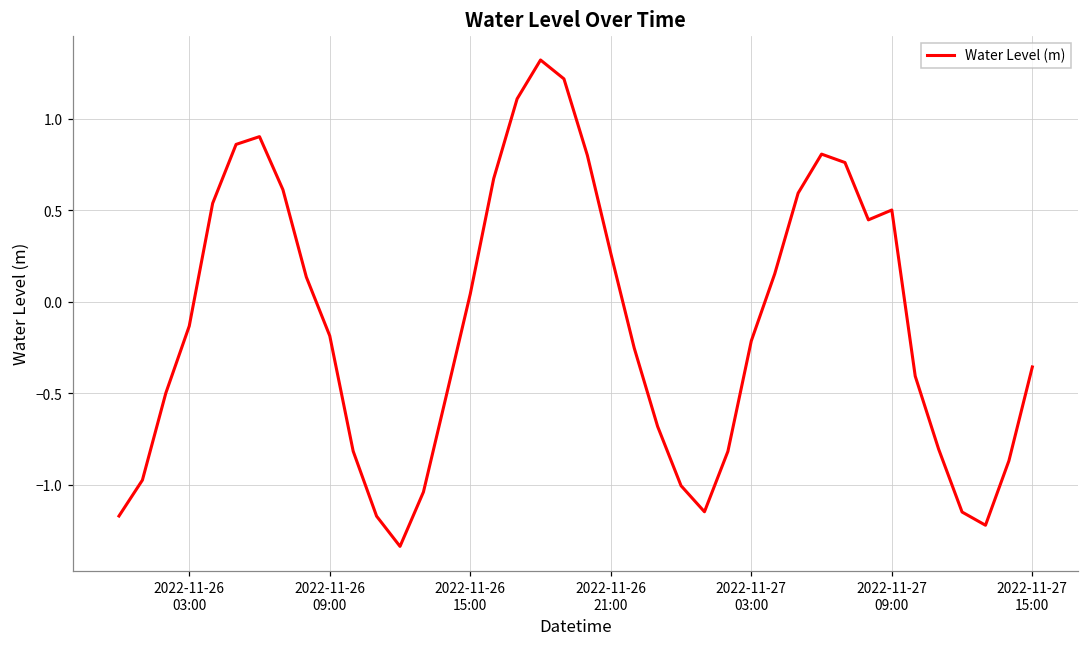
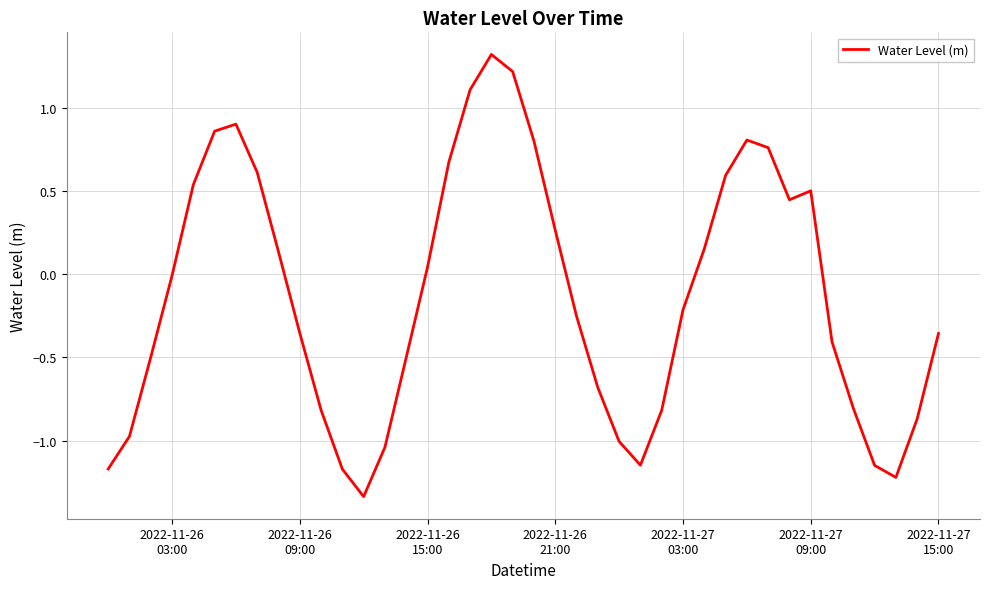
  {
-   "2022-11-26 03:00": -0.13,
-   "2022-11-26 09:00": -0.19,
+   "2022-11-26 03:00": -0.01,
+   "2022-11-26 09:00": -0.35,
    "2022-11-26 15:00": 0.04,
    "2022-11-26 21:00": 0.26,
    "2022-11-27 03:00": -0.21,
    "2022-11-27 09:00": 0.50,
    "2022-11-27 15:00": -0.36
  }
